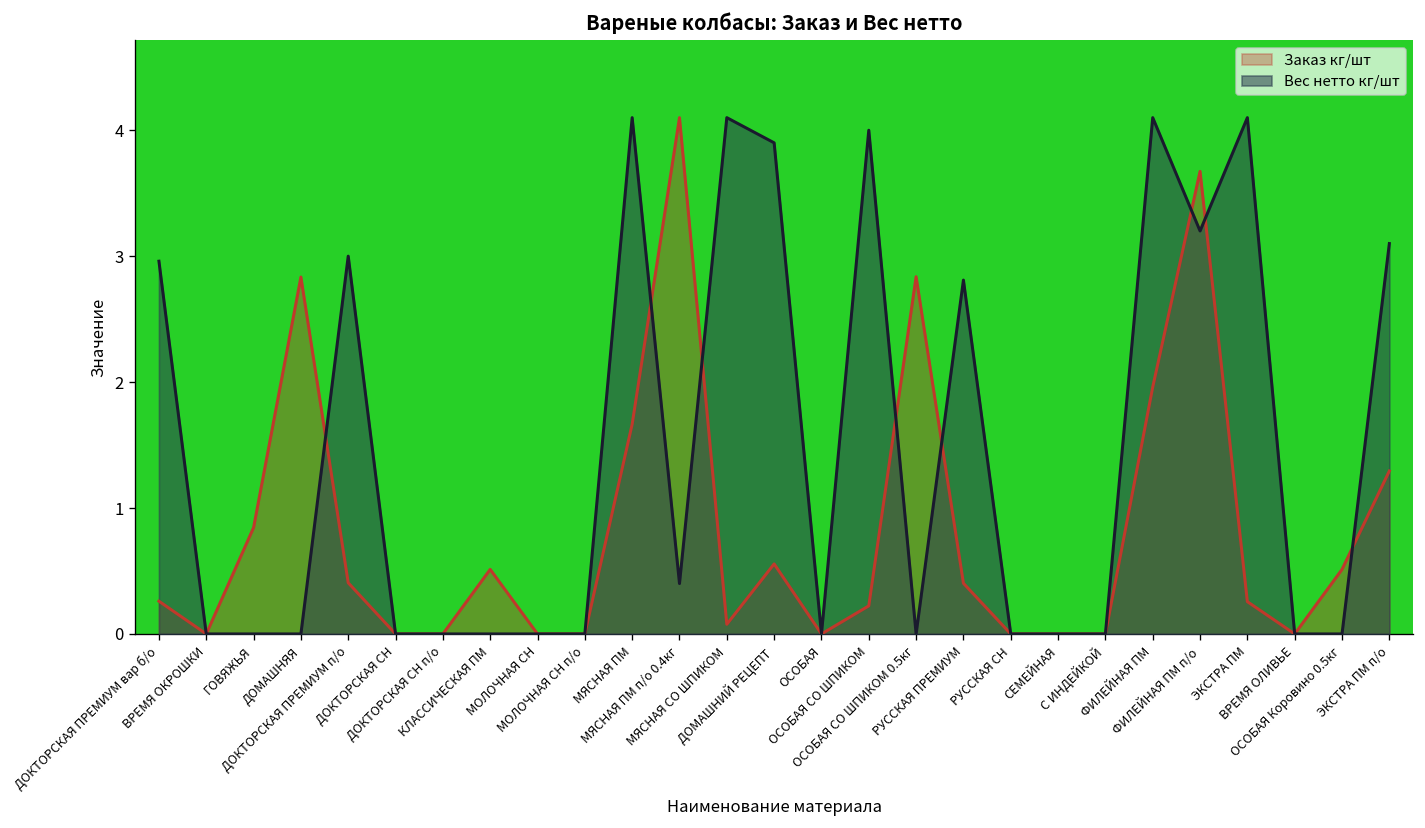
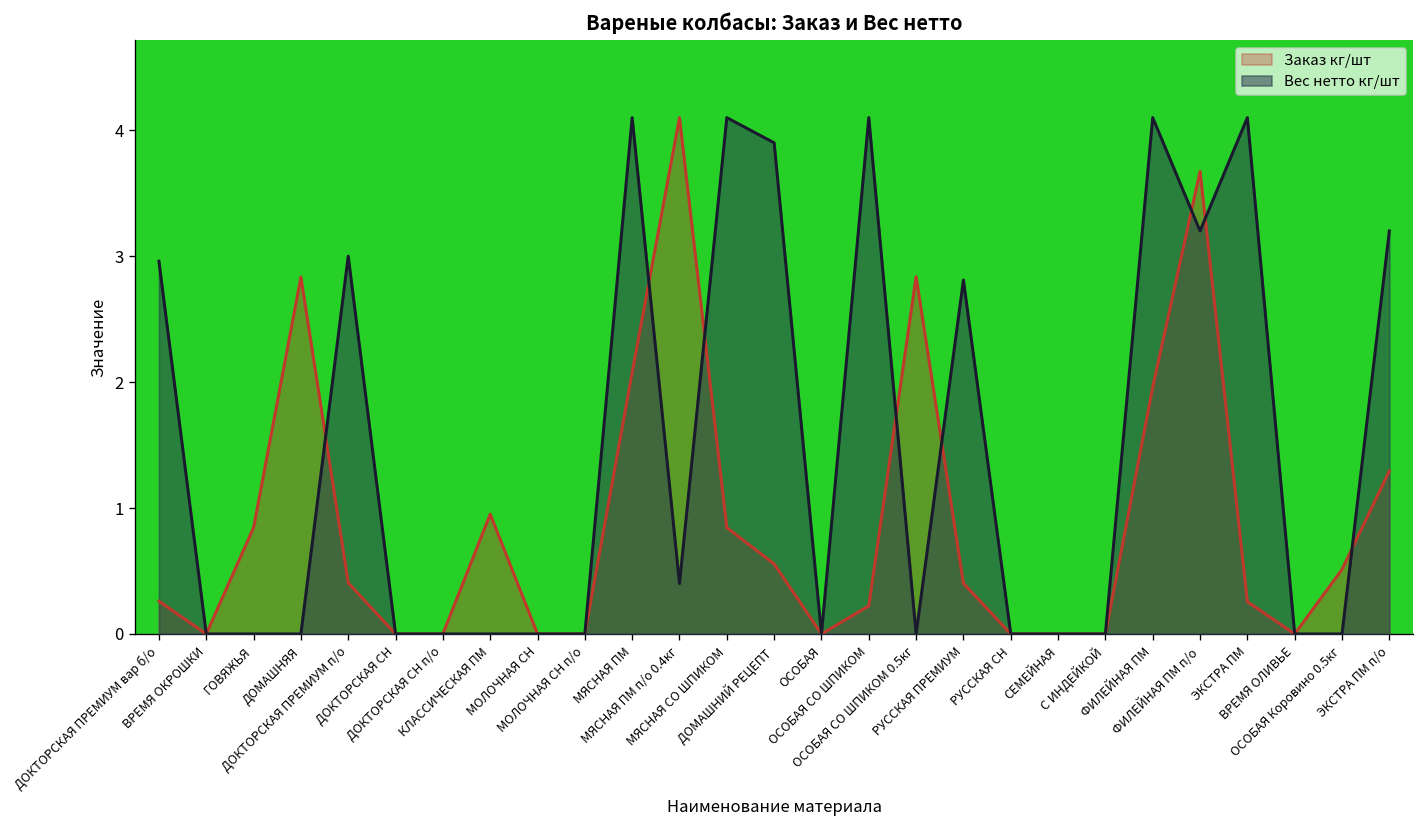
  {
    "Заказ кг/шт": {
      "ДОКТОРСКАЯ ПРЕМИУМ вар б/о": 0.26,
      "ГОВЯЖЬЯ": 0.84,
      "ДОМАШНЯЯ": 2.83,
      "ДОКТОРСКАЯ ПРЕМИУМ п/о": 0.41,
-     "КЛАССИЧЕСКАЯ ПМ": 0.51,
-     "МЯСНАЯ ПМ": 1.67,
+     "КЛАССИЧЕСКАЯ ПМ": 0.95,
+     "МЯСНАЯ ПМ": 2.08,
      "МЯСНАЯ ПМ п/о 0.4кг": 4.10,
-     "МЯСНАЯ СО ШПИКОМ": 0.08,
+     "МЯСНАЯ СО ШПИКОМ": 0.84,
      "ДОМАШНИЙ РЕЦЕПТ": 0.56,
      "ОСОБАЯ СО ШПИКОМ": 0.22,
      "ОСОБАЯ СО ШПИКОМ 0.5кг": 2.84,
      "РУССКАЯ ПРЕМИУМ": 0.40,
      "ФИЛЕЙНАЯ ПМ": 1.96,
      "ФИЛЕЙНАЯ ПМ п/о": 3.67,
      "ЭКСТРА ПМ": 0.26,
      "ОСОБАЯ Коровино 0.5кг": 0.51,
      "ЭКСТРА ПМ п/о": 1.29
    },
    "Вес нетто кг/шт": {
      "ДОКТОРСКАЯ ПРЕМИУМ вар б/о": 2.96,
      "ГОВЯЖЬЯ": 0.0,
      "ДОМАШНЯЯ": 0.0,
      "ДОКТОРСКАЯ ПРЕМИУМ п/о": 3.0,
      "КЛАССИЧЕСКАЯ ПМ": 0.0,
      "МЯСНАЯ ПМ": 4.1,
      "МЯСНАЯ ПМ п/о 0.4кг": 0.4,
      "МЯСНАЯ СО ШПИКОМ": 4.1,
      "ДОМАШНИЙ РЕЦЕПТ": 3.9,
-     "ОСОБАЯ СО ШПИКОМ": 4.0,
+     "ОСОБАЯ СО ШПИКОМ": 4.1,
      "ОСОБАЯ СО ШПИКОМ 0.5кг": 0.0,
      "РУССКАЯ ПРЕМИУМ": 2.8,
      "ФИЛЕЙНАЯ ПМ": 4.1,
      "ФИЛЕЙНАЯ ПМ п/о": 3.2,
      "ЭКСТРА ПМ": 4.1,
      "ОСОБАЯ Коровино 0.5кг": 0.0,
-     "ЭКСТРА ПМ п/о": 3.1
+     "ЭКСТРА ПМ п/о": 3.2
    }
  }
